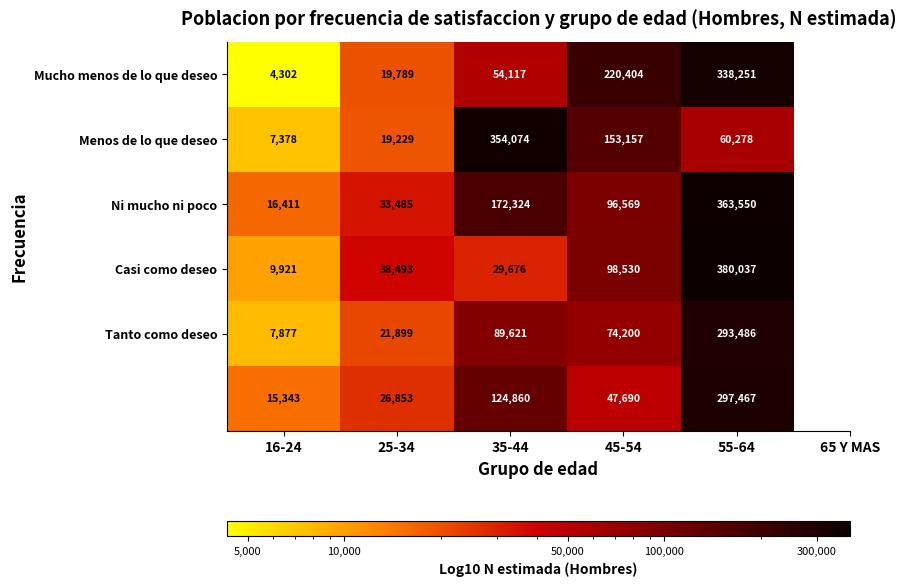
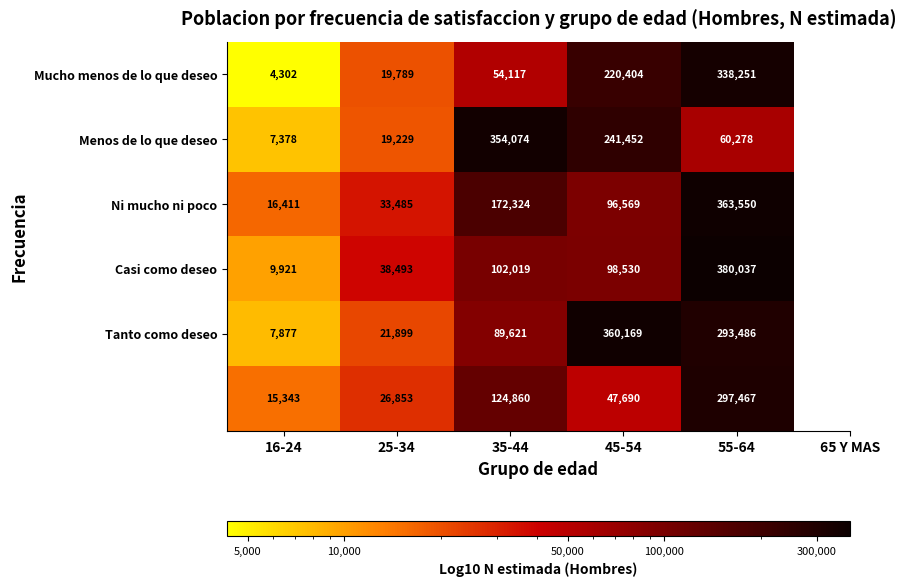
  {
    "Mucho menos de lo que deseo": {
      "16-24": "4,302",
      "25-34": "19,789",
      "35-44": "54,117",
      "45-54": "220,404",
      "55-64": "338,251"
    },
    "Menos de lo que deseo": {
      "16-24": "7,378",
      "25-34": "19,229",
      "35-44": "354,074",
-     "45-54": "153,157",
+     "45-54": "241,452",
      "55-64": "60,278"
    },
    "Ni mucho ni poco": {
      "16-24": "16,411",
      "25-34": "33,485",
      "35-44": "172,324",
      "45-54": "96,569",
      "55-64": "363,550"
    },
    "Casi como deseo": {
      "16-24": "9,921",
      "25-34": "38,493",
-     "35-44": "29,676",
+     "35-44": "102,019",
      "45-54": "98,530",
      "55-64": "380,037"
    },
    "Tanto como deseo": {
      "16-24": "7,877",
      "25-34": "21,899",
      "35-44": "89,621",
-     "45-54": "74,200",
+     "45-54": "360,169",
      "55-64": "293,486"
    }
  }
